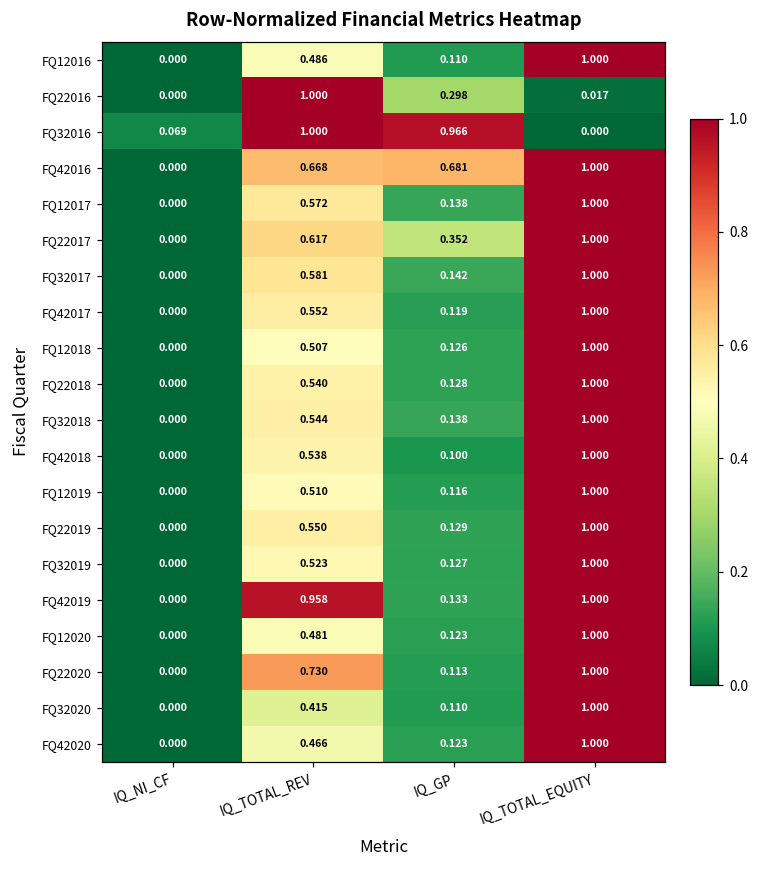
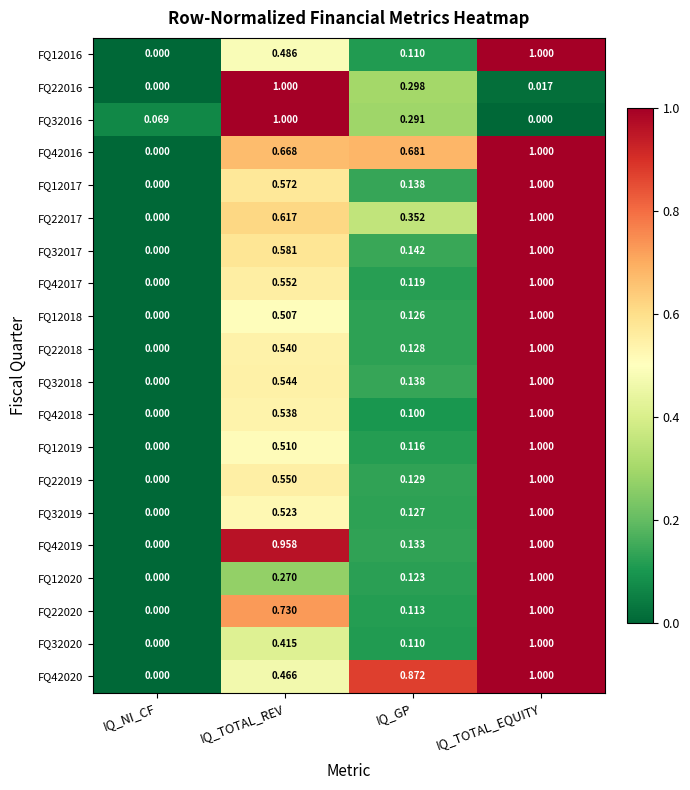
  {
    "FQ12016": {
      "IQ_NI_CF": 0.000,
      "IQ_TOTAL_REV": 0.486,
      "IQ_GP": 0.110,
      "IQ_TOTAL_EQUITY": 1.000
    },
    "FQ22016": {
      "IQ_NI_CF": 0.000,
      "IQ_TOTAL_REV": 1.000,
      "IQ_GP": 0.298,
      "IQ_TOTAL_EQUITY": 0.017
    },
    "FQ32016": {
      "IQ_NI_CF": 0.069,
      "IQ_TOTAL_REV": 1.000,
-     "IQ_GP": 0.966,
+     "IQ_GP": 0.291,
      "IQ_TOTAL_EQUITY": 0.000
    },
    "FQ42016": {
      "IQ_NI_CF": 0.000,
      "IQ_TOTAL_REV": 0.668,
      "IQ_GP": 0.681,
      "IQ_TOTAL_EQUITY": 1.000
    },
    "FQ12017": {
      "IQ_NI_CF": 0.000,
      "IQ_TOTAL_REV": 0.572,
      "IQ_GP": 0.138,
      "IQ_TOTAL_EQUITY": 1.000
    },
    "FQ22017": {
      "IQ_NI_CF": 0.000,
      "IQ_TOTAL_REV": 0.617,
      "IQ_GP": 0.352,
      "IQ_TOTAL_EQUITY": 1.000
    },
    "FQ32017": {
      "IQ_NI_CF": 0.000,
      "IQ_TOTAL_REV": 0.581,
      "IQ_GP": 0.142,
      "IQ_TOTAL_EQUITY": 1.000
    },
    "FQ42017": {
      "IQ_NI_CF": 0.000,
      "IQ_TOTAL_REV": 0.552,
      "IQ_GP": 0.119,
      "IQ_TOTAL_EQUITY": 1.000
    },
    "FQ12018": {
      "IQ_NI_CF": 0.000,
      "IQ_TOTAL_REV": 0.507,
      "IQ_GP": 0.126,
      "IQ_TOTAL_EQUITY": 1.000
    },
    "FQ22018": {
      "IQ_NI_CF": 0.000,
      "IQ_TOTAL_REV": 0.540,
      "IQ_GP": 0.128,
      "IQ_TOTAL_EQUITY": 1.000
    },
    "FQ32018": {
      "IQ_NI_CF": 0.000,
      "IQ_TOTAL_REV": 0.544,
      "IQ_GP": 0.138,
      "IQ_TOTAL_EQUITY": 1.000
    },
    "FQ42018": {
      "IQ_NI_CF": 0.000,
      "IQ_TOTAL_REV": 0.538,
      "IQ_GP": 0.100,
      "IQ_TOTAL_EQUITY": 1.000
    },
    "FQ12019": {
      "IQ_NI_CF": 0.000,
      "IQ_TOTAL_REV": 0.510,
      "IQ_GP": 0.116,
      "IQ_TOTAL_EQUITY": 1.000
    },
    "FQ22019": {
      "IQ_NI_CF": 0.000,
      "IQ_TOTAL_REV": 0.550,
      "IQ_GP": 0.129,
      "IQ_TOTAL_EQUITY": 1.000
    },
    "FQ32019": {
      "IQ_NI_CF": 0.000,
      "IQ_TOTAL_REV": 0.523,
      "IQ_GP": 0.127,
      "IQ_TOTAL_EQUITY": 1.000
    },
    "FQ42019": {
      "IQ_NI_CF": 0.000,
      "IQ_TOTAL_REV": 0.958,
      "IQ_GP": 0.133,
      "IQ_TOTAL_EQUITY": 1.000
    },
    "FQ12020": {
      "IQ_NI_CF": 0.000,
-     "IQ_TOTAL_REV": 0.481,
+     "IQ_TOTAL_REV": 0.270,
      "IQ_GP": 0.123,
      "IQ_TOTAL_EQUITY": 1.000
    },
    "FQ22020": {
      "IQ_NI_CF": 0.000,
      "IQ_TOTAL_REV": 0.730,
      "IQ_GP": 0.113,
      "IQ_TOTAL_EQUITY": 1.000
    },
    "FQ32020": {
      "IQ_NI_CF": 0.000,
      "IQ_TOTAL_REV": 0.415,
      "IQ_GP": 0.110,
      "IQ_TOTAL_EQUITY": 1.000
    },
    "FQ42020": {
      "IQ_NI_CF": 0.000,
      "IQ_TOTAL_REV": 0.466,
-     "IQ_GP": 0.123,
+     "IQ_GP": 0.872,
      "IQ_TOTAL_EQUITY": 1.000
    }
  }
